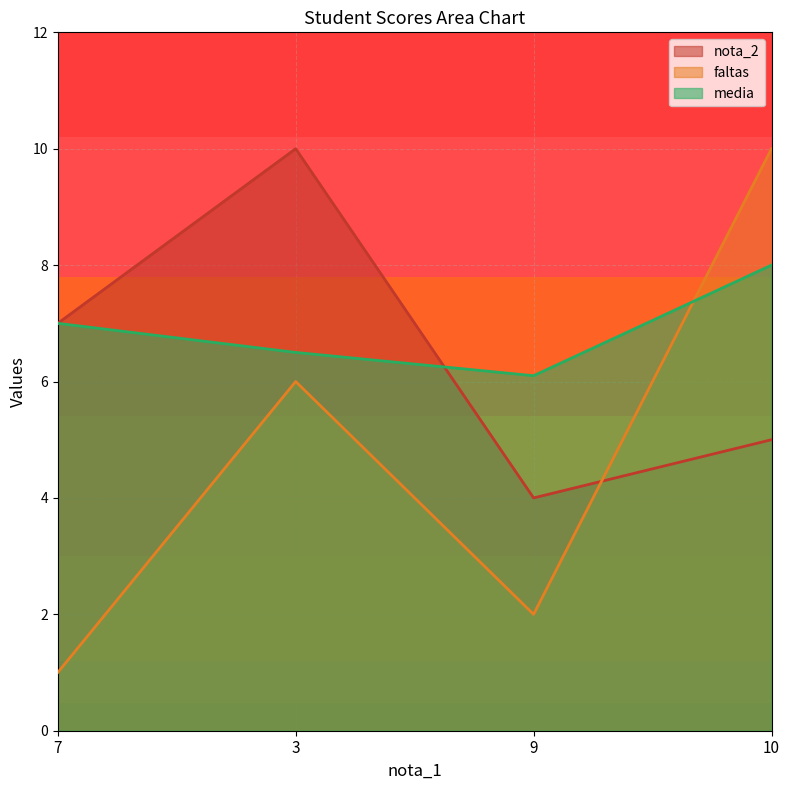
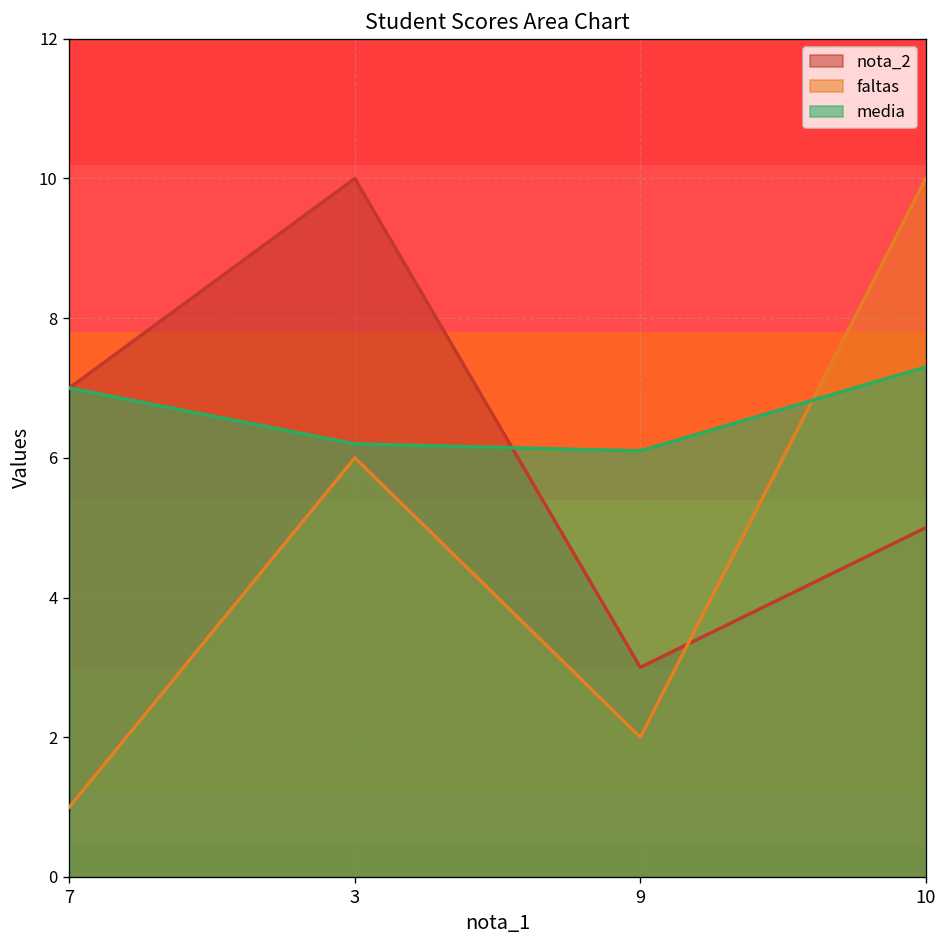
  {
    "nota_2": {
      "3": 10,
-     "9": 4,
+     "9": 3,
      "10": 5
    },
    "faltas": {
      "7": 1.0,
      "3": 6.0,
      "9": 2.0,
      "10": 10.0
    },
    "media": {
-     "3": 6.5,
+     "3": 6.2,
      "9": 6.1,
-     "10": 8.0
+     "10": 7.3
    }
  }
